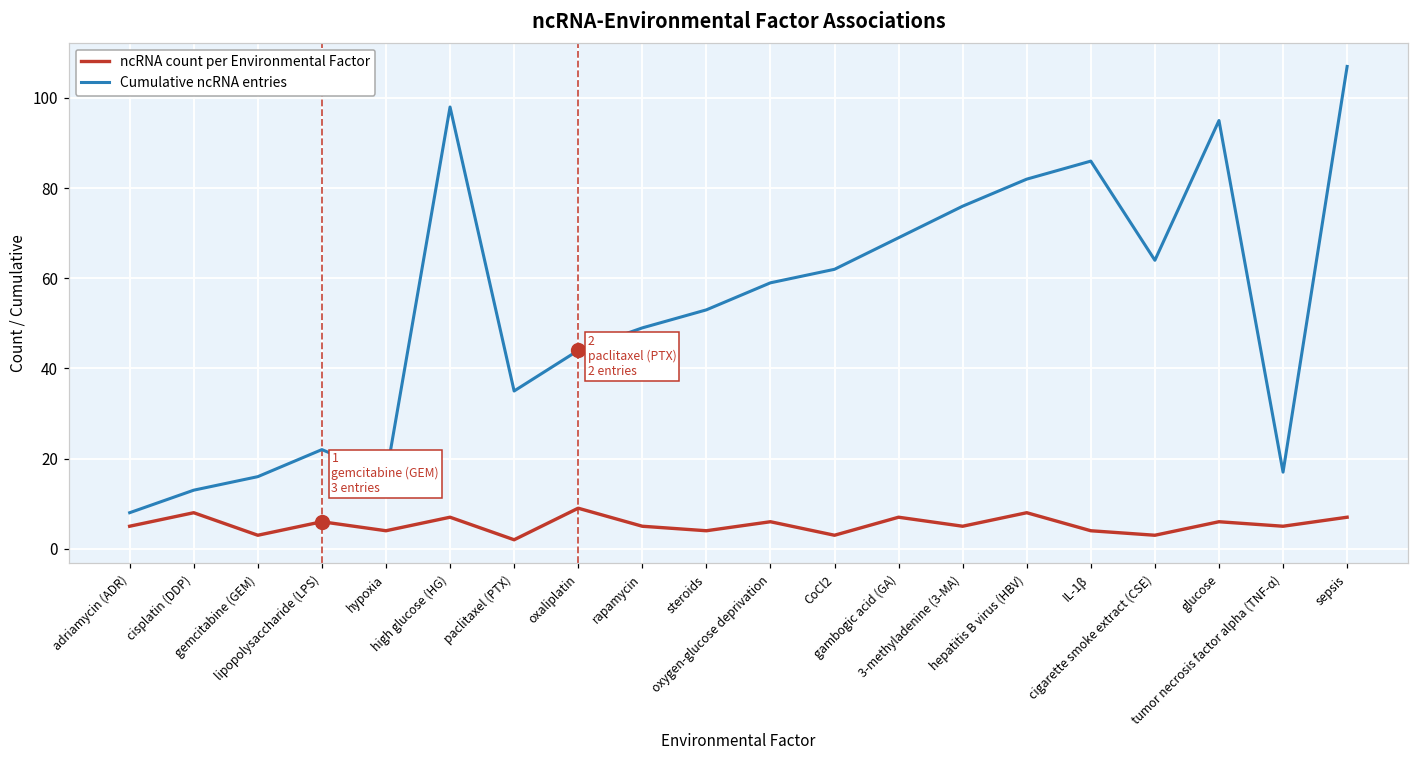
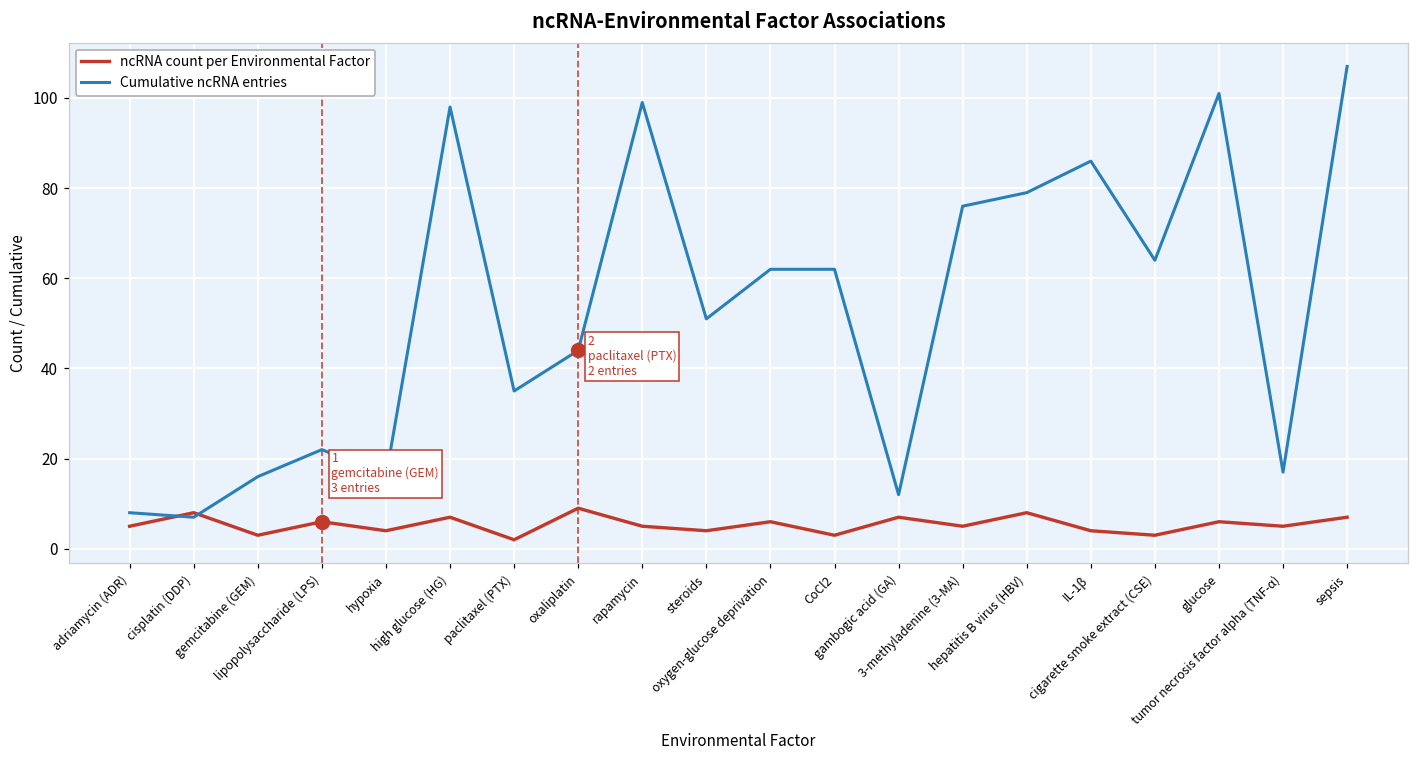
  {
    "Cumulative ncRNA entries": {
      "adriamycin (ADR)": 8,
-     "cisplatin (DDP)": 13,
+     "cisplatin (DDP)": 7,
      "gemcitabine (GEM)": 16,
      "lipopolysaccharide (LPS)": 22,
      "high glucose (HG)": 98,
      "paclitaxel (PTX)": 35,
-     "rapamycin": 49,
-     "steroids": 53,
-     "oxygen-glucose deprivation": 59,
+     "rapamycin": 99,
+     "steroids": 51,
+     "oxygen-glucose deprivation": 62,
      "CoCl2": 62,
-     "gambogic acid (GA)": 69,
+     "gambogic acid (GA)": 12,
      "3-methyladenine (3-MA)": 76,
-     "hepatitis B virus (HBV)": 82,
+     "hepatitis B virus (HBV)": 79,
      "IL-1β": 86,
      "cigarette smoke extract (CSE)": 64,
-     "glucose": 95,
+     "glucose": 101,
      "tumor necrosis factor alpha (TNF-α)": 17,
      "sepsis": 107
    }
  }
